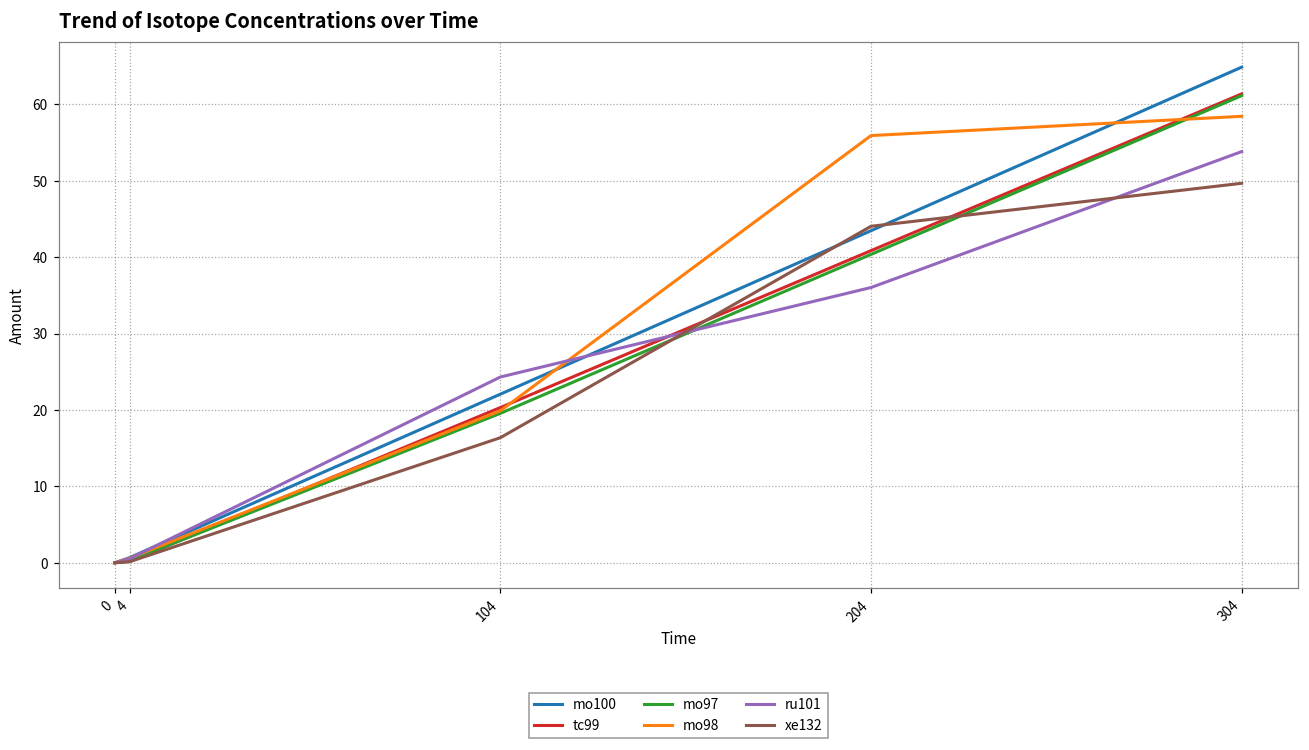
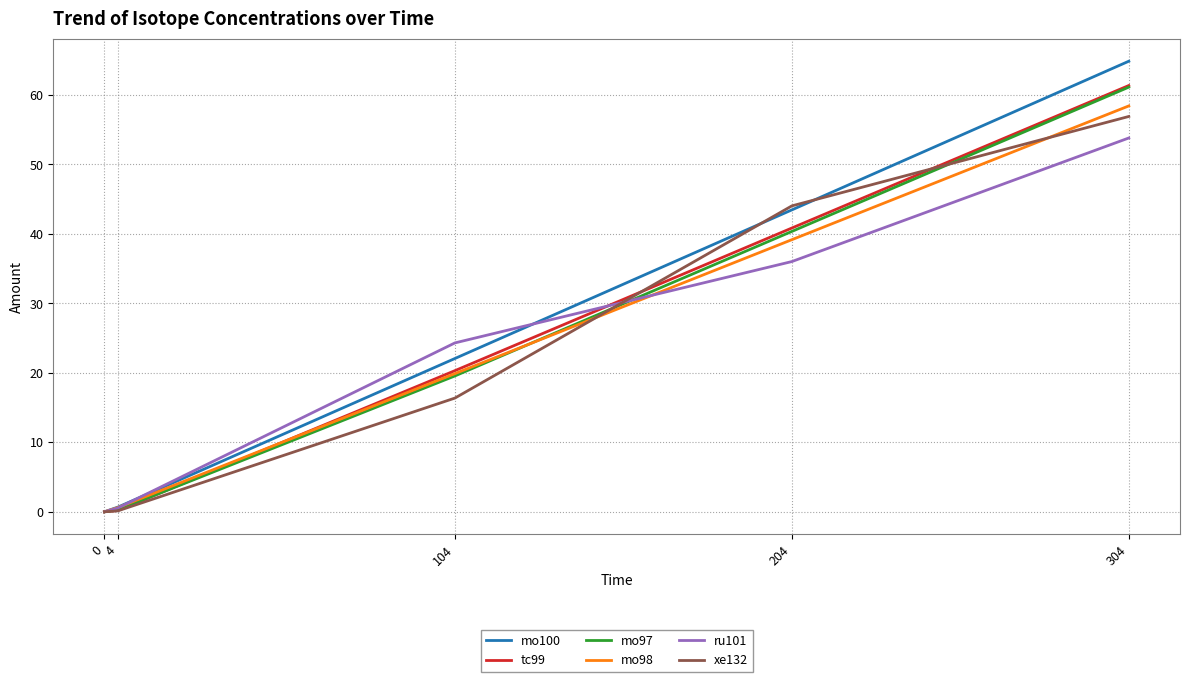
  {
    "mo100": {
      "104": 22,
      "204": 43,
      "304": 65
    },
    "tc99": {
      "104": 20,
      "204": 41
    },
    "mo97": {
      "204": 40
    },
    "mo98": {
-     "204": 56,
+     "204": 39,
      "304": 58
    },
    "ru101": {
      "104": 24,
      "204": 36,
      "304": 54
    },
    "xe132": {
      "104": 16,
      "204": 44,
-     "304": 50
+     "304": 57
    }
  }
